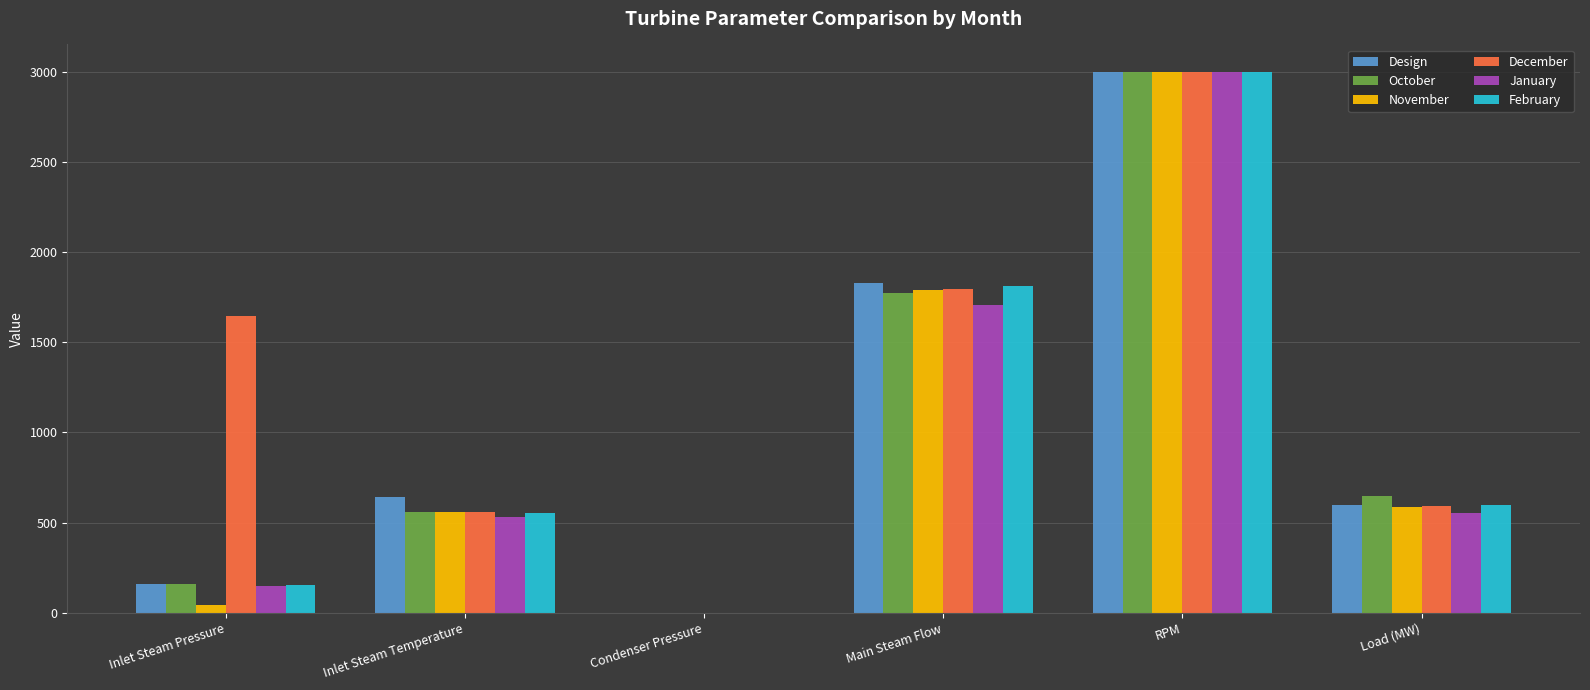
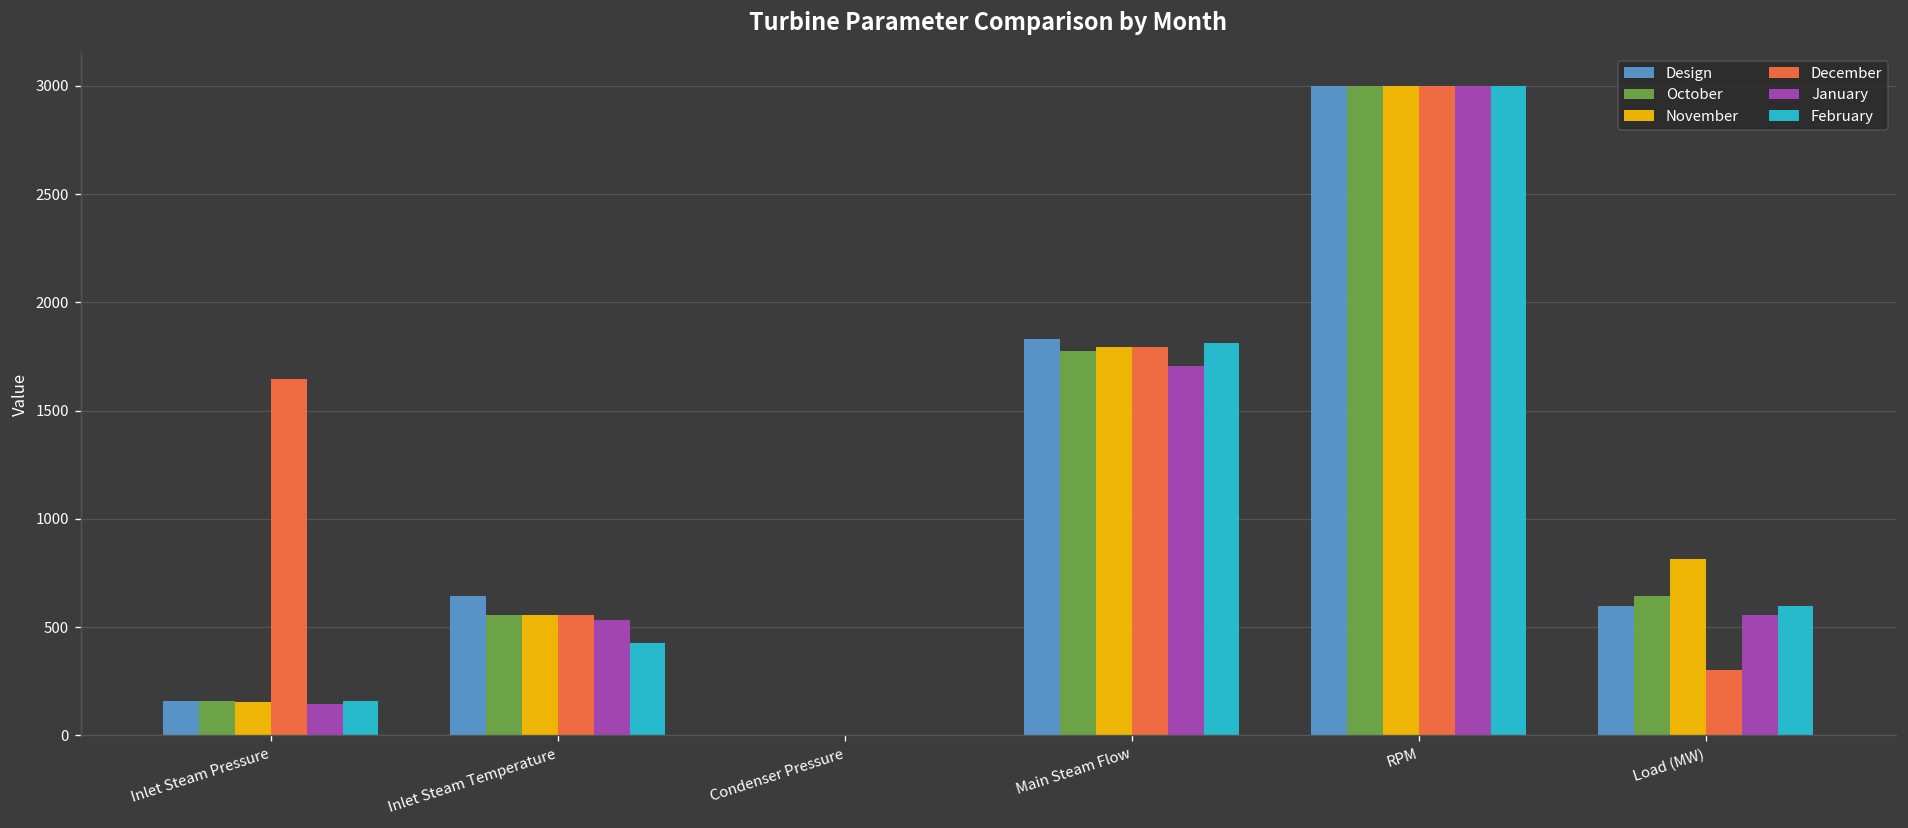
  {
    "Design": {
      "Inlet Steam Pressure": 160,
      "Inlet Steam Temperature": 640,
      "Main Steam Flow": 1830,
      "RPM": 3000,
      "Load (MW)": 600
    },
    "October": {
      "Inlet Steam Pressure": 160,
      "Inlet Steam Temperature": 560,
      "Main Steam Flow": 1770,
      "RPM": 3000,
      "Load (MW)": 650
    },
    "November": {
-     "Inlet Steam Pressure": 40,
+     "Inlet Steam Pressure": 160,
      "Inlet Steam Temperature": 560,
      "Main Steam Flow": 1790,
      "RPM": 3000,
-     "Load (MW)": 590
+     "Load (MW)": 810
    },
    "December": {
      "Inlet Steam Pressure": 1640,
      "Inlet Steam Temperature": 560,
      "Main Steam Flow": 1790,
      "RPM": 3000,
-     "Load (MW)": 590
+     "Load (MW)": 300
    },
    "January": {
      "Inlet Steam Pressure": 150,
      "Inlet Steam Temperature": 530,
      "Main Steam Flow": 1710,
      "RPM": 3000,
      "Load (MW)": 560
    },
    "February": {
      "Inlet Steam Pressure": 160,
-     "Inlet Steam Temperature": 560,
+     "Inlet Steam Temperature": 430,
      "Main Steam Flow": 1810,
      "RPM": 3000,
      "Load (MW)": 600
    }
  }
